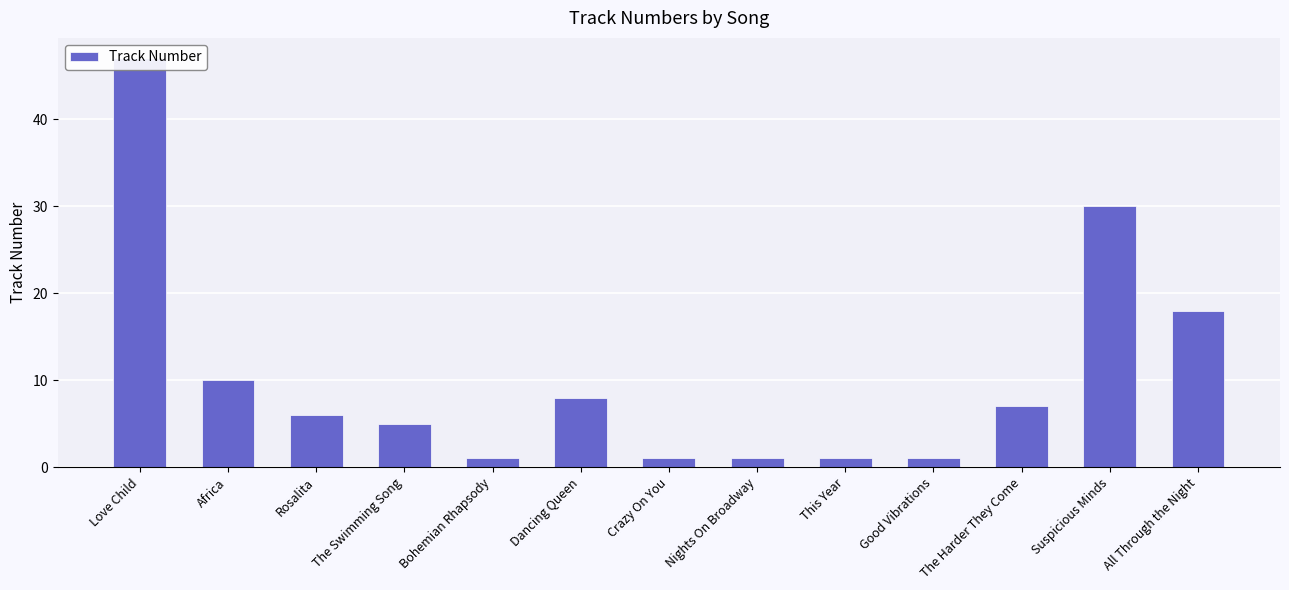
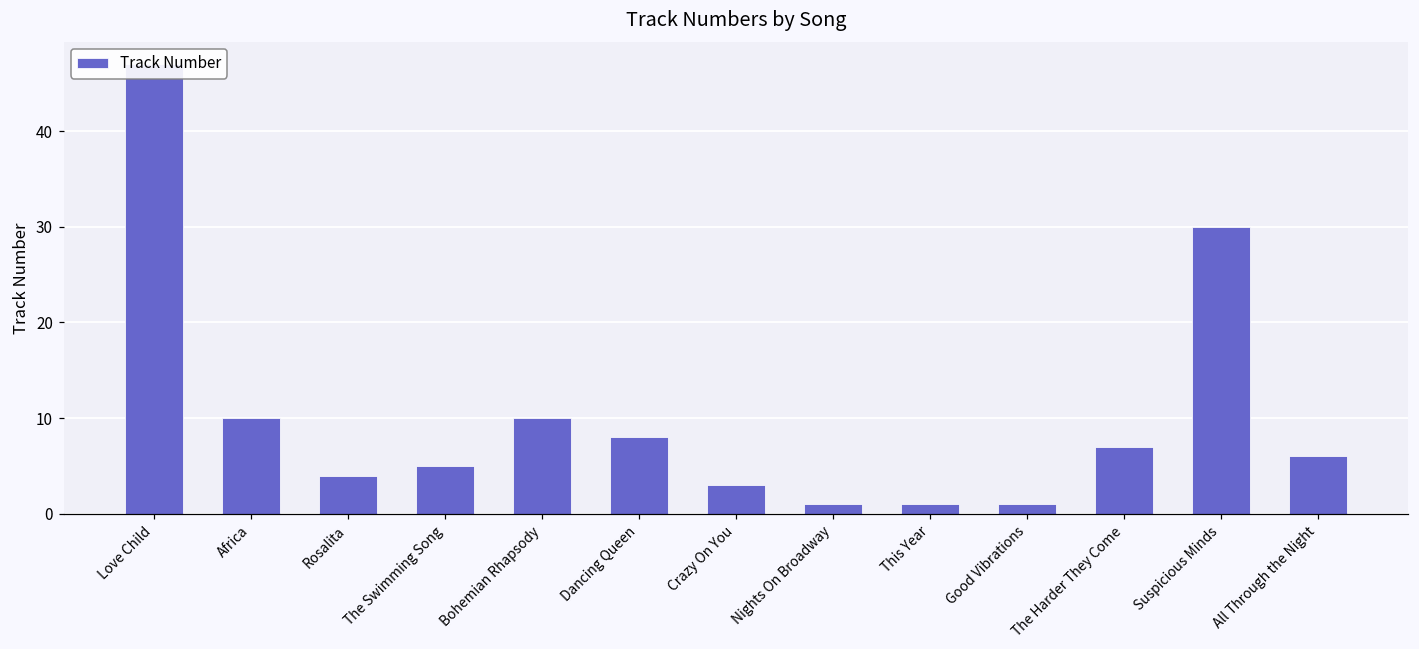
  {
    "Africa": 10,
-   "Rosalita": 6,
+   "Rosalita": 4,
    "The Swimming Song": 5,
-   "Bohemian Rhapsody": 1,
+   "Bohemian Rhapsody": 10,
    "Dancing Queen": 8,
-   "Crazy On You": 1,
+   "Crazy On You": 3,
    "Nights On Broadway": 1,
    "This Year": 1,
    "Good Vibrations": 1,
    "The Harder They Come": 7,
    "Suspicious Minds": 30,
-   "All Through the Night": 18
+   "All Through the Night": 6
  }
